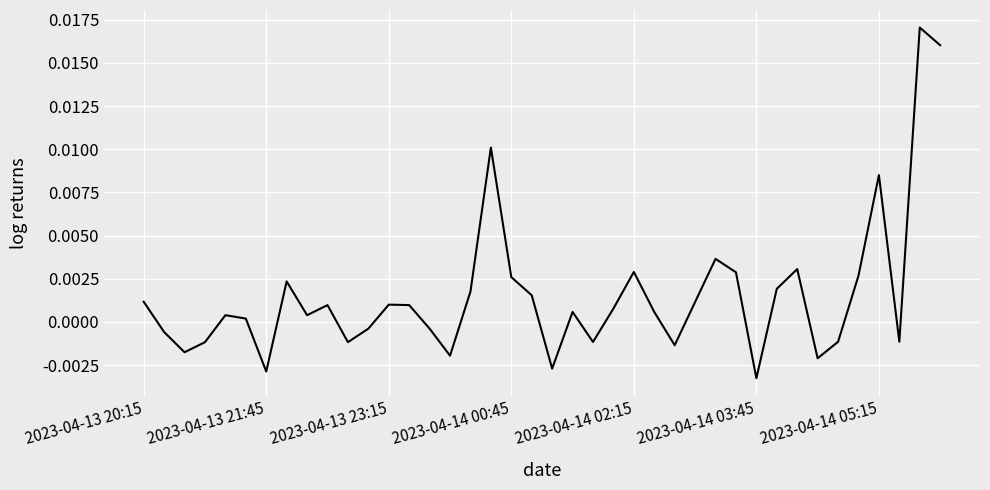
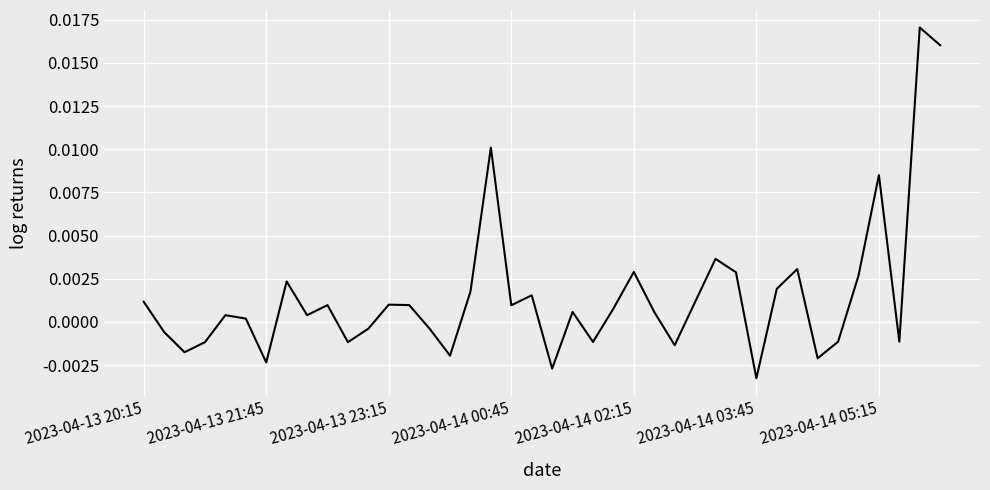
  {
    "2023-04-13 20:15": 0.0012,
-   "2023-04-13 21:45": -0.0029,
+   "2023-04-13 21:45": -0.0023,
    "2023-04-13 23:15": 0.0010,
-   "2023-04-14 00:45": 0.0026,
+   "2023-04-14 00:45": 0.0010,
    "2023-04-14 02:15": 0.0029,
    "2023-04-14 03:45": -0.0033,
    "2023-04-14 05:15": 0.0085
  }
